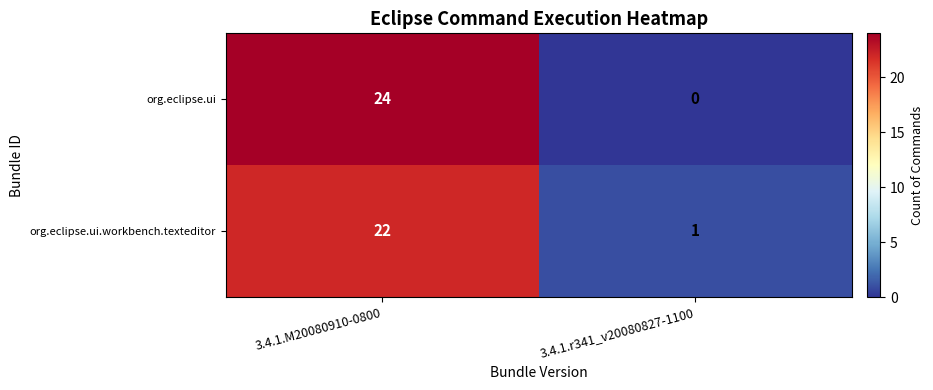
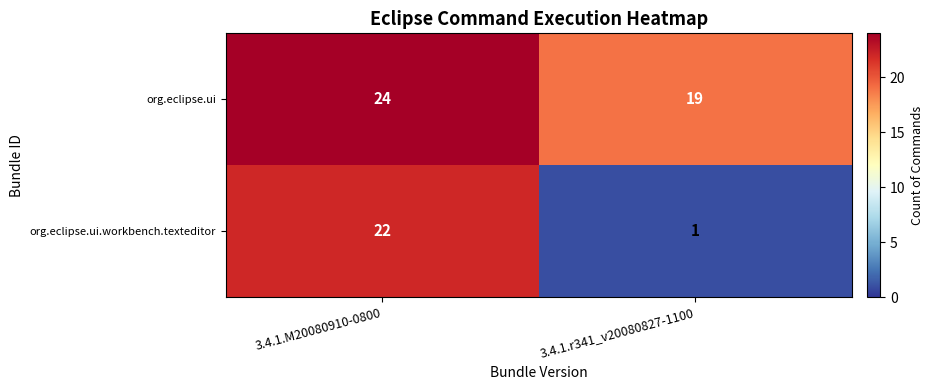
  {
    "org.eclipse.ui": {
      "3.4.1.M20080910-0800": 24,
-     "3.4.1.r341_v20080827-1100": 0
+     "3.4.1.r341_v20080827-1100": 19
    },
    "org.eclipse.ui.workbench.texteditor": {
      "3.4.1.M20080910-0800": 22,
      "3.4.1.r341_v20080827-1100": 1
    }
  }
